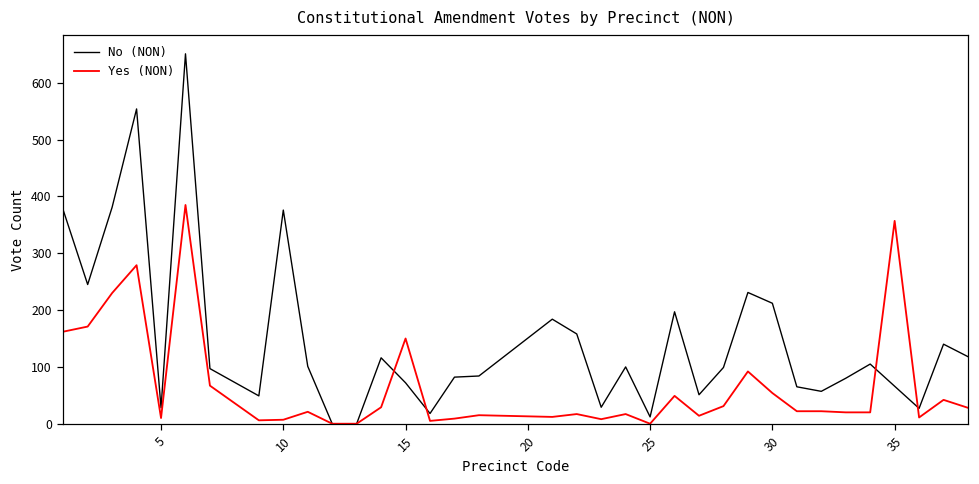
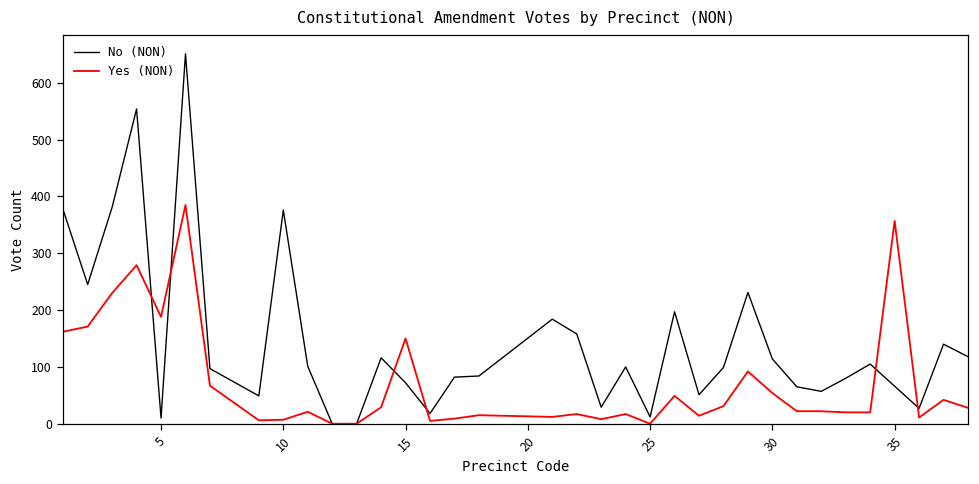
  {
    "No (NON)": {
-     "5": 30,
+     "5": 10,
      "10": 380,
      "15": 70,
      "25": 10,
-     "30": 210,
+     "30": 110,
      "35": 70
    },
    "Yes (NON)": {
-     "5": 10,
+     "5": 190,
      "10": 10,
      "15": 150,
      "25": 0,
      "30": 50,
      "35": 360
    }
  }
